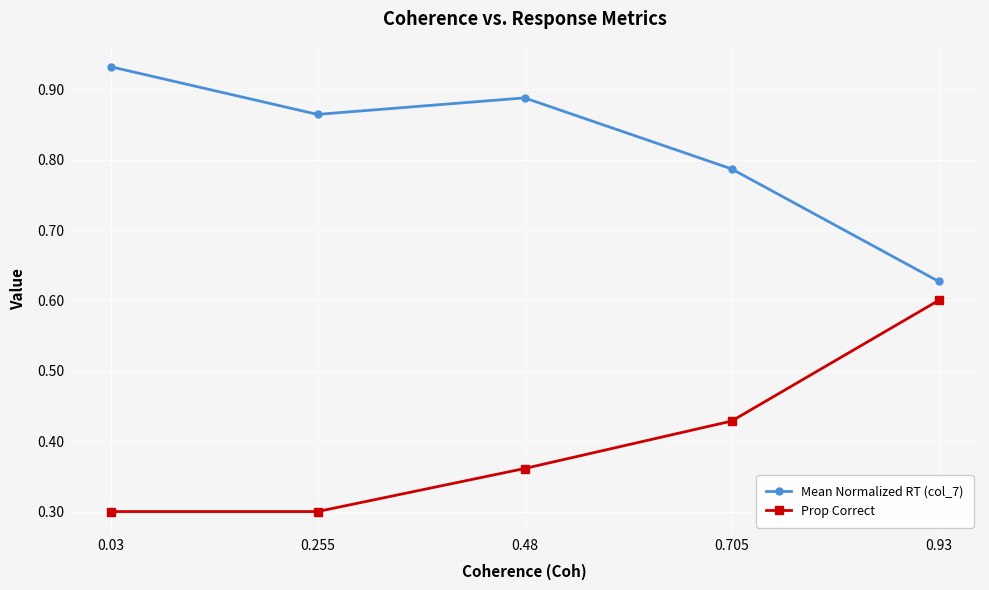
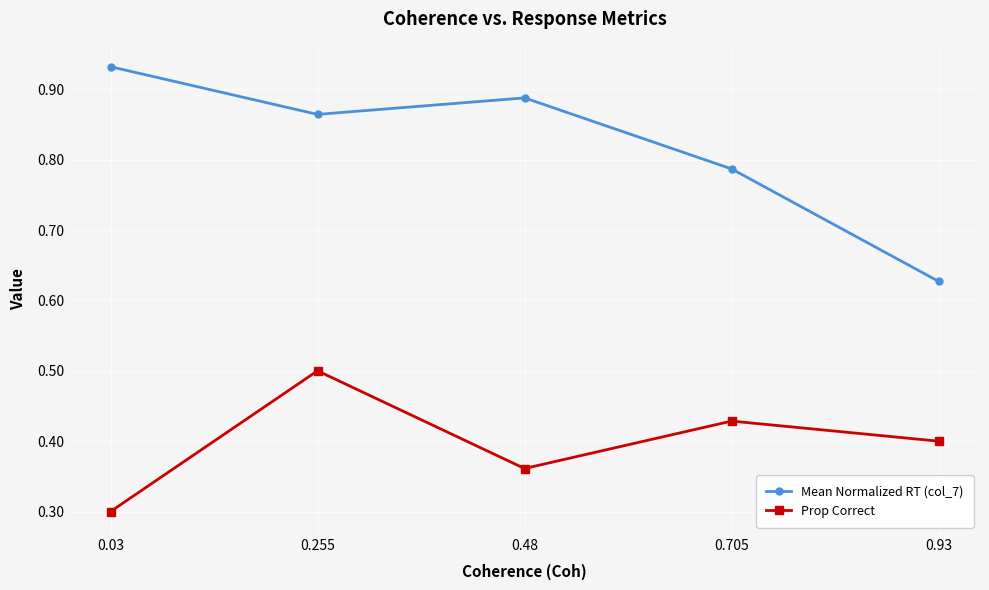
  {
    "Mean Normalized RT (col_7)": {
      "0.03": 0.93,
      "0.255": 0.86,
      "0.48": 0.89,
      "0.705": 0.79,
      "0.93": 0.63
    },
    "Prop Correct": {
      "0.03": 0.3,
-     "0.255": 0.3,
+     "0.255": 0.5,
      "0.48": 0.36,
      "0.705": 0.43,
-     "0.93": 0.6
+     "0.93": 0.4
    }
  }
